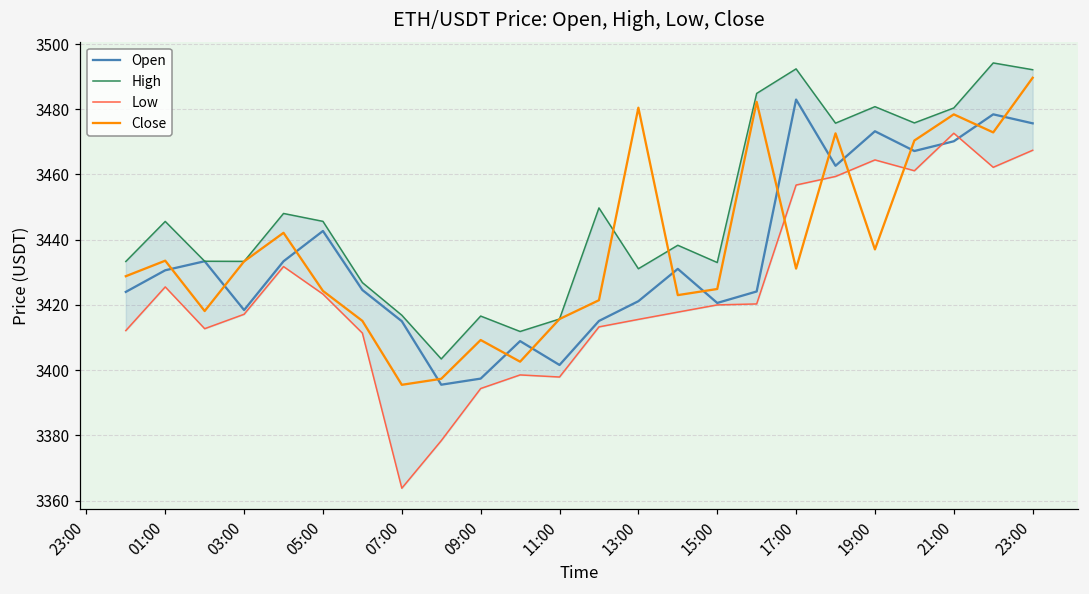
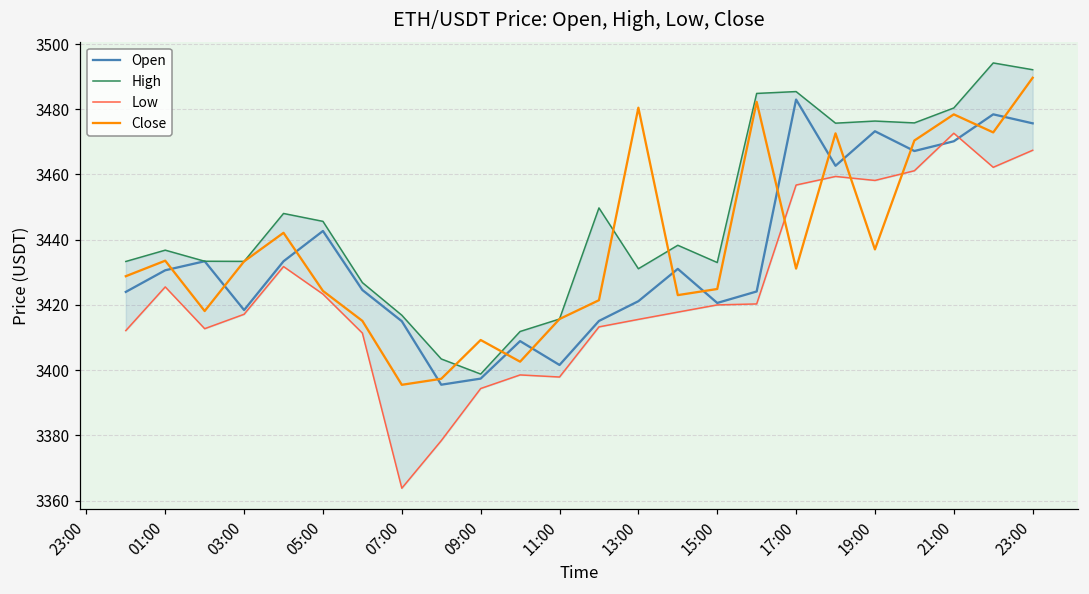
  {
    "Open": {
      "01:00": 3431,
      "03:00": 3418,
      "05:00": 3443,
      "07:00": 3415,
      "09:00": 3397,
      "11:00": 3402,
      "13:00": 3421,
      "17:00": 3483,
      "19:00": 3473,
      "21:00": 3470,
      "23:00": 3476
    },
    "High": {
-     "01:00": 3446,
+     "01:00": 3437,
      "05:00": 3446,
      "07:00": 3417,
-     "09:00": 3417,
+     "09:00": 3399,
      "13:00": 3431,
      "15:00": 3433,
-     "17:00": 3492,
-     "19:00": 3481,
+     "17:00": 3485,
+     "19:00": 3476,
      "21:00": 3480,
      "23:00": 3492
    },
    "Low": {
      "01:00": 3426,
      "03:00": 3417,
      "05:00": 3423,
      "07:00": 3364,
      "09:00": 3394,
      "11:00": 3398,
      "13:00": 3416,
      "17:00": 3457,
-     "19:00": 3464,
+     "19:00": 3458,
      "21:00": 3473,
      "23:00": 3467
    },
    "Close": {
      "01:00": 3434,
      "05:00": 3424,
      "07:00": 3396,
      "09:00": 3409,
      "13:00": 3480,
      "15:00": 3425,
      "17:00": 3431,
      "19:00": 3437,
      "21:00": 3478,
      "23:00": 3490
    }
  }
